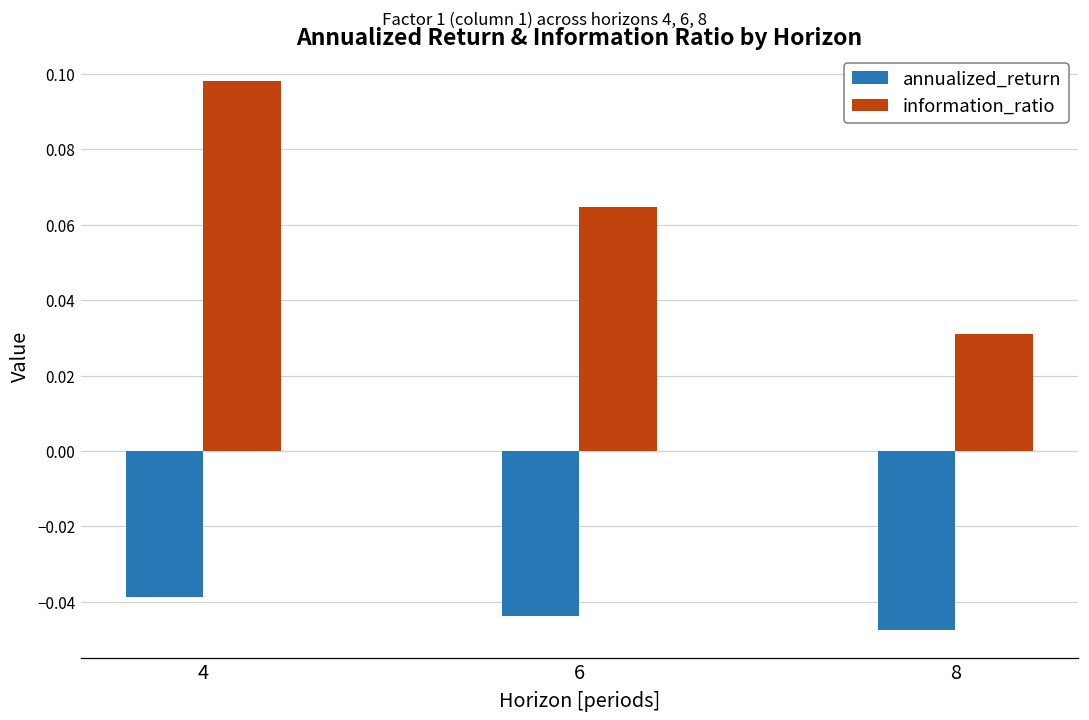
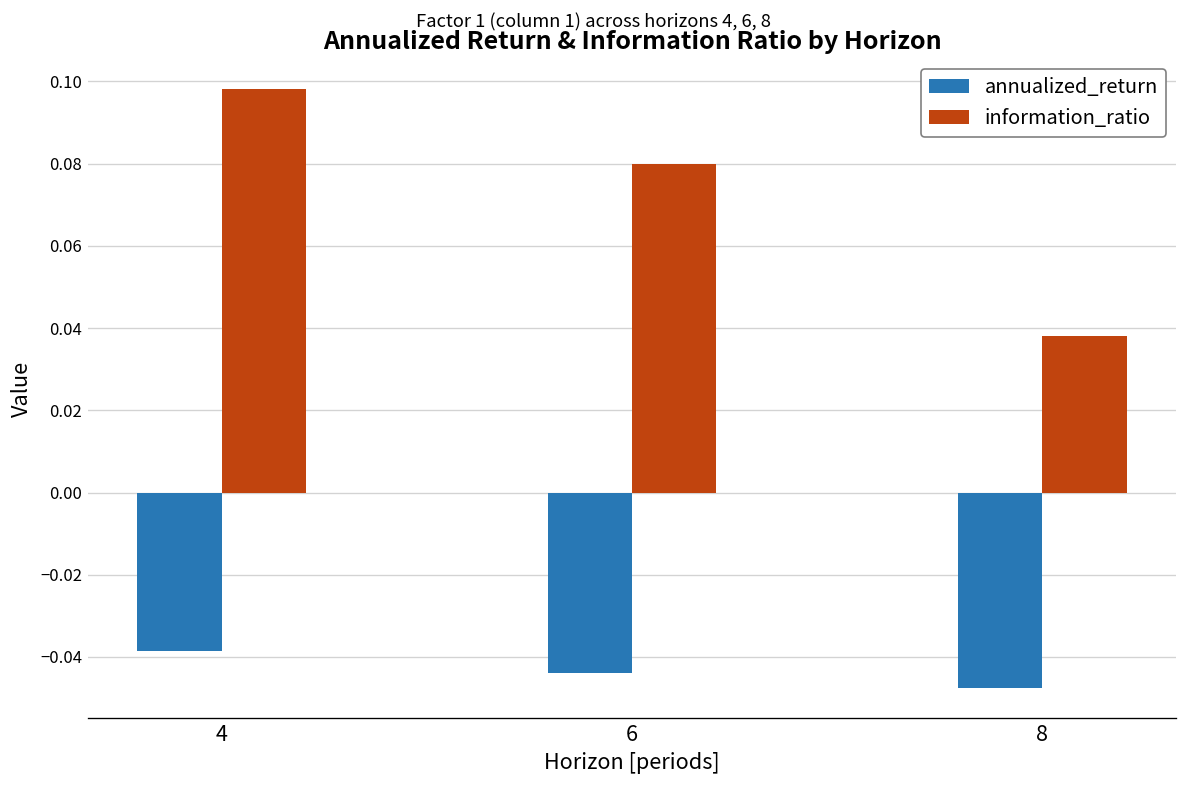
  {
    "annualized_return": {
      "4": -0.039,
      "6": -0.044,
      "8": -0.048
    },
    "information_ratio": {
      "4": 0.098,
-     "6": 0.065,
-     "8": 0.031
+     "6": 0.080,
+     "8": 0.038
    }
  }
